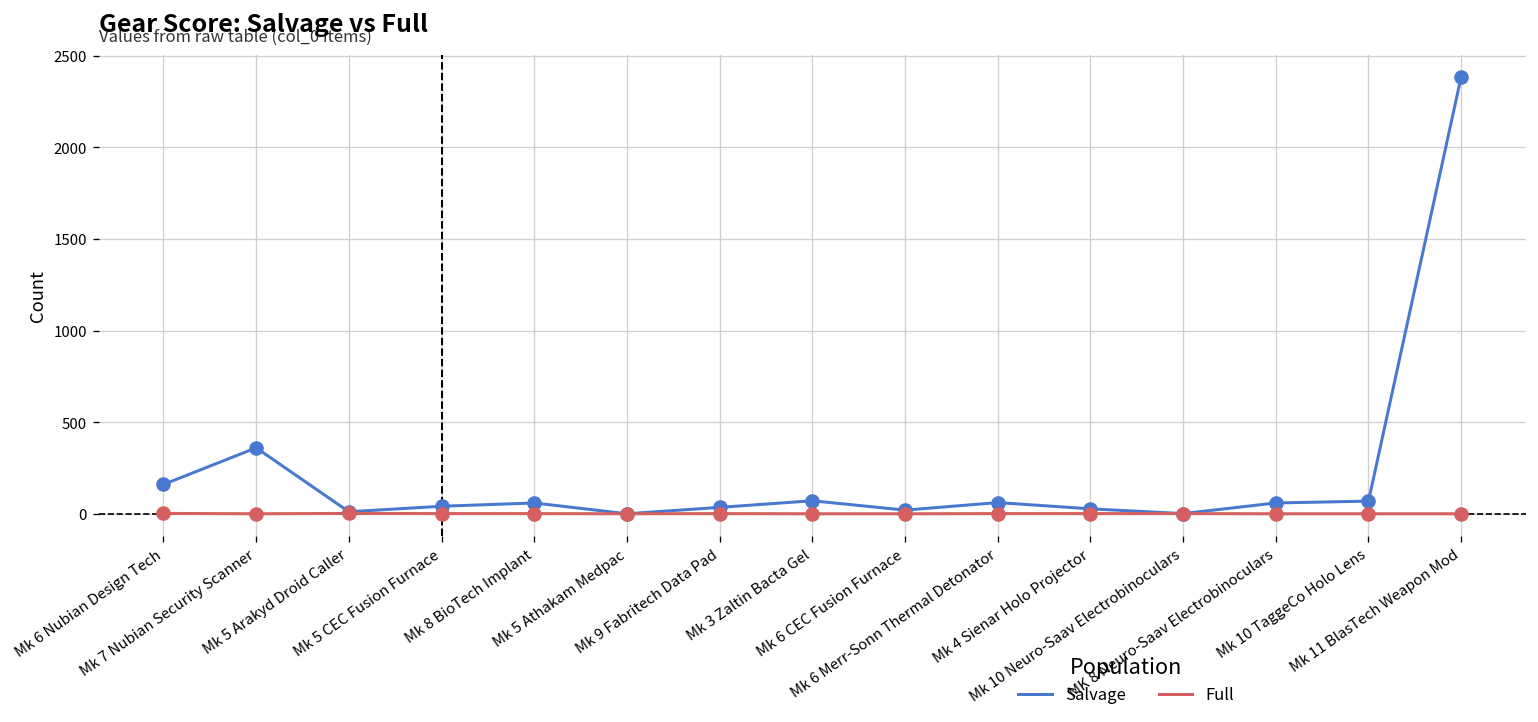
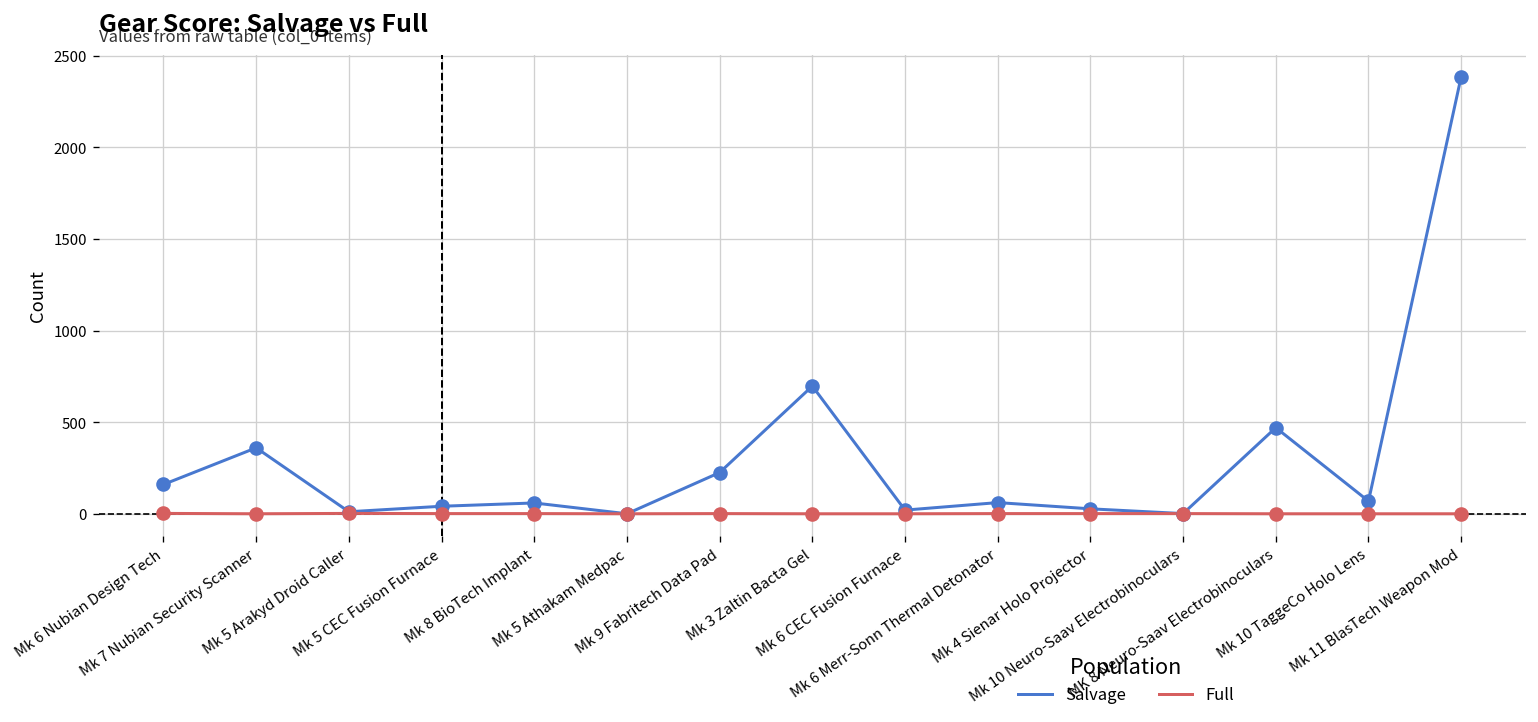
  {
    "Salvage": {
      "Mk 6 Nubian Design Tech": 160,
      "Mk 7 Nubian Security Scanner": 360,
      "Mk 5 CEC Fusion Furnace": 40,
      "Mk 8 BioTech Implant": 60,
-     "Mk 9 Fabritech Data Pad": 40,
-     "Mk 3 Zaltin Bacta Gel": 70,
+     "Mk 9 Fabritech Data Pad": 230,
+     "Mk 3 Zaltin Bacta Gel": 700,
      "Mk 6 CEC Fusion Furnace": 20,
      "Mk 6 Merr-Sonn Thermal Detonator": 60,
      "Mk 4 Sienar Holo Projector": 30,
-     "MK 8 Neuro-Saav Electrobinoculars": 60,
+     "MK 8 Neuro-Saav Electrobinoculars": 470,
      "Mk 10 TaggeCo Holo Lens": 70,
      "Mk 11 BlasTech Weapon Mod": 2390
    },
    "Full": {
      "Mk 6 Nubian Design Tech": 0,
      "Mk 7 Nubian Security Scanner": 0,
      "Mk 5 CEC Fusion Furnace": 0,
      "Mk 8 BioTech Implant": 0,
      "Mk 9 Fabritech Data Pad": 0,
      "Mk 3 Zaltin Bacta Gel": 0,
      "Mk 6 CEC Fusion Furnace": 0,
      "Mk 6 Merr-Sonn Thermal Detonator": 0,
      "Mk 4 Sienar Holo Projector": 0,
      "MK 8 Neuro-Saav Electrobinoculars": 0,
      "Mk 10 TaggeCo Holo Lens": 0,
      "Mk 11 BlasTech Weapon Mod": 0
    }
  }
